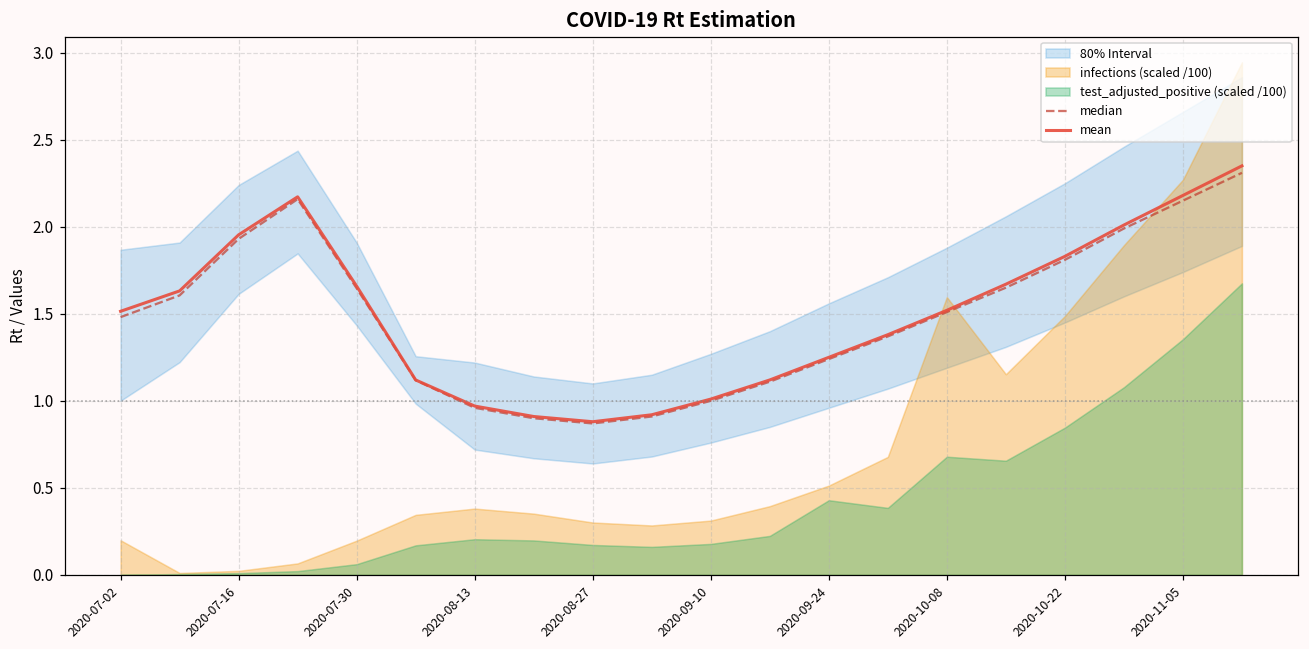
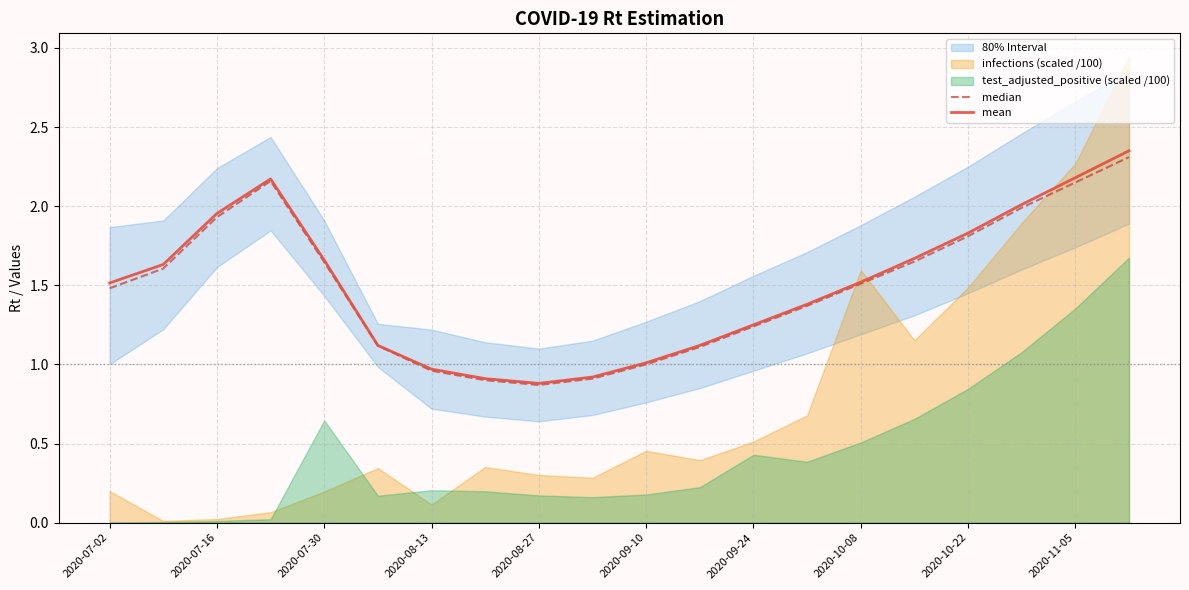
  {
    "infections (scaled /100)": {
      "2020-07-02": 0.20,
      "2020-07-30": 0.20,
-     "2020-08-13": 0.38,
+     "2020-08-13": 0.12,
      "2020-08-27": 0.30,
-     "2020-09-10": 0.31,
+     "2020-09-10": 0.45,
      "2020-09-24": 0.51,
      "2020-10-08": 1.60,
      "2020-10-22": 1.49,
      "2020-11-05": 2.27
    },
    "test_adjusted_positive (scaled /100)": {
      "2020-07-02": 0.00,
-     "2020-07-30": 0.06,
+     "2020-07-30": 0.65,
      "2020-08-13": 0.21,
      "2020-08-27": 0.17,
      "2020-09-10": 0.18,
      "2020-09-24": 0.43,
-     "2020-10-08": 0.68,
+     "2020-10-08": 0.51,
      "2020-10-22": 0.85,
      "2020-11-05": 1.35
    }
  }
